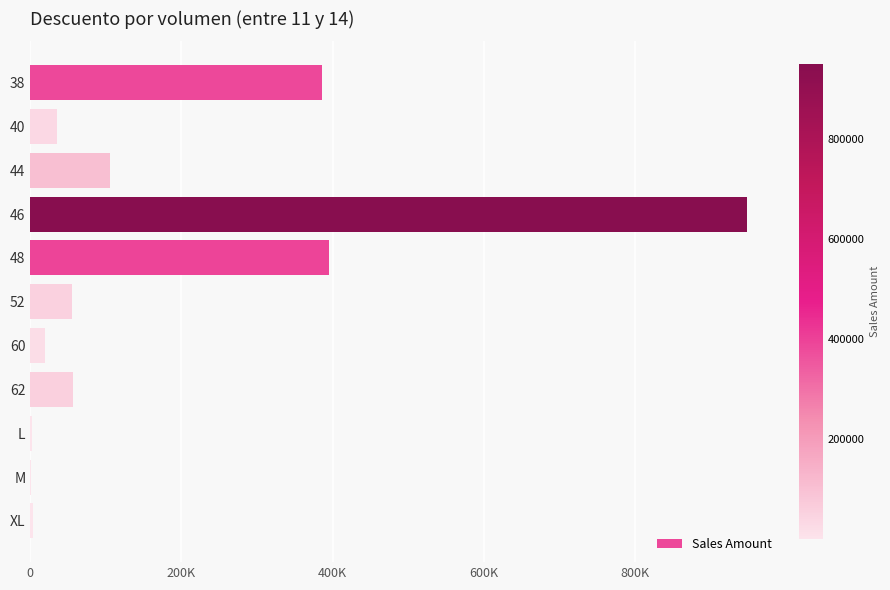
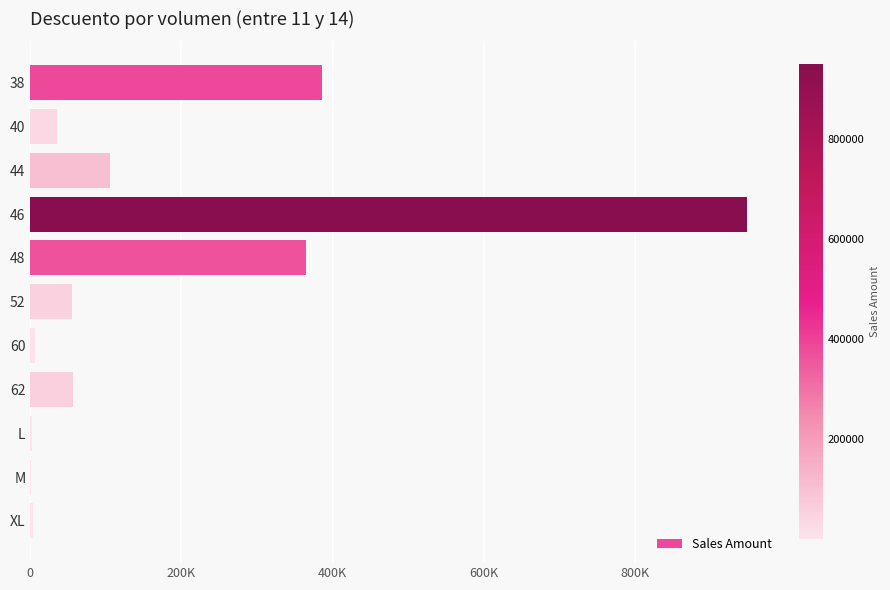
  {
    "38": 390000,
    "40": 40000,
    "44": 110000,
    "46": 950000,
-   "48": 400000,
+   "48": 360000,
    "52": 60000,
-   "60": 20000,
+   "60": 10000,
    "62": 60000,
    "XL": 0
  }
